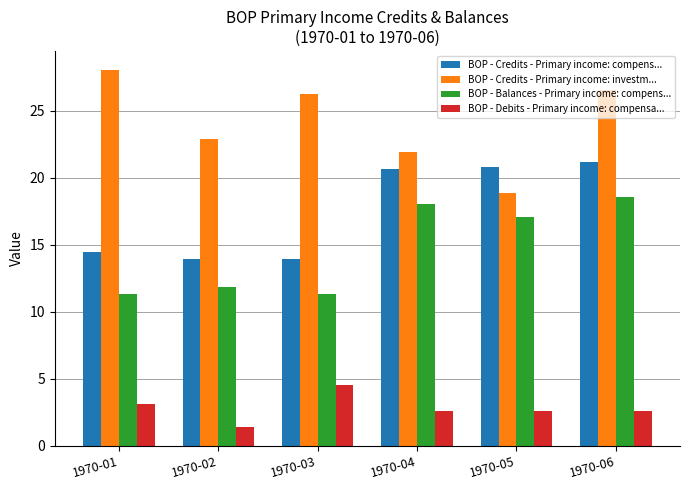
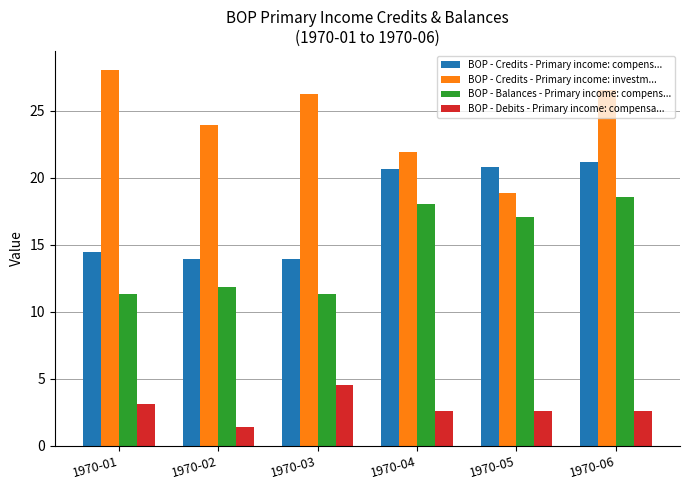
  {
    "BOP - Credits - Primary income: compens...": {
      "1970-01": 14.5,
      "1970-02": 13.9,
      "1970-03": 13.9,
      "1970-04": 20.7,
      "1970-05": 20.8,
      "1970-06": 21.2
    },
    "BOP - Credits - Primary income: investm...": {
      "1970-01": 28.1,
-     "1970-02": 22.9,
+     "1970-02": 24.0,
      "1970-03": 26.3,
      "1970-04": 21.9,
      "1970-05": 18.9
    },
    "BOP - Balances - Primary income: compens...": {
      "1970-01": 11.4,
      "1970-02": 11.9,
      "1970-03": 11.4,
      "1970-04": 18.1,
      "1970-05": 17.0,
      "1970-06": 18.6
    },
    "BOP - Debits - Primary income: compensa...": {
      "1970-01": 3.1,
      "1970-02": 1.4,
      "1970-03": 4.5,
      "1970-04": 2.6,
      "1970-05": 2.6,
      "1970-06": 2.6
    }
  }
